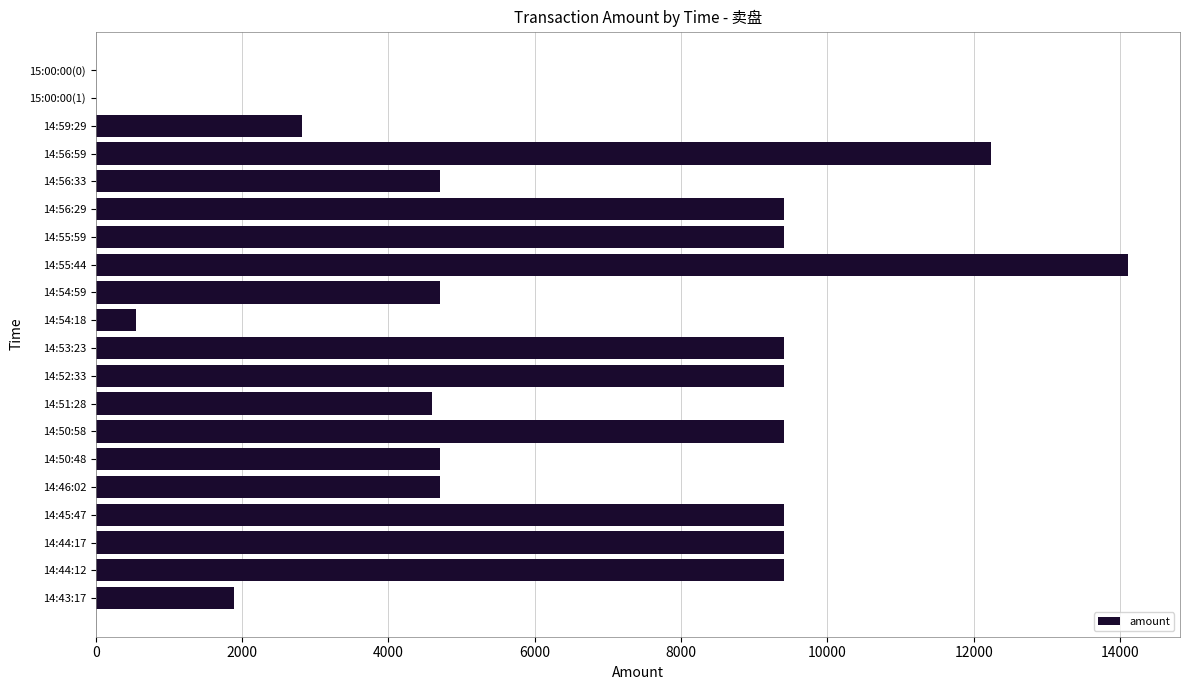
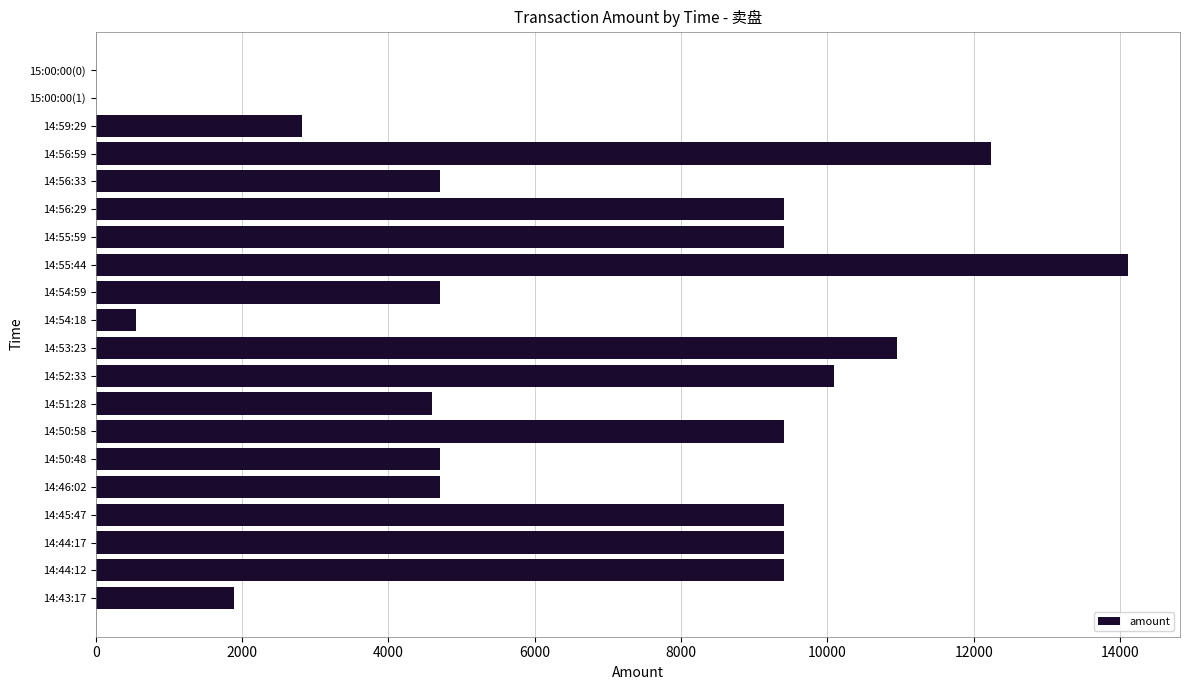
  {
    "15:00:00(0)": 0,
    "15:00:00(1)": 0,
    "14:59:29": 2800,
    "14:56:59": 12200,
    "14:56:33": 4700,
    "14:56:29": 9400,
    "14:55:59": 9400,
    "14:55:44": 14100,
    "14:54:59": 4700,
    "14:54:18": 500,
-   "14:53:23": 9400,
-   "14:52:33": 9400,
+   "14:53:23": 11000,
+   "14:52:33": 10100,
    "14:51:28": 4600,
    "14:50:58": 9400,
    "14:50:48": 4700,
    "14:46:02": 4700,
    "14:45:47": 9400,
    "14:44:17": 9400,
    "14:44:12": 9400,
    "14:43:17": 1900
  }
